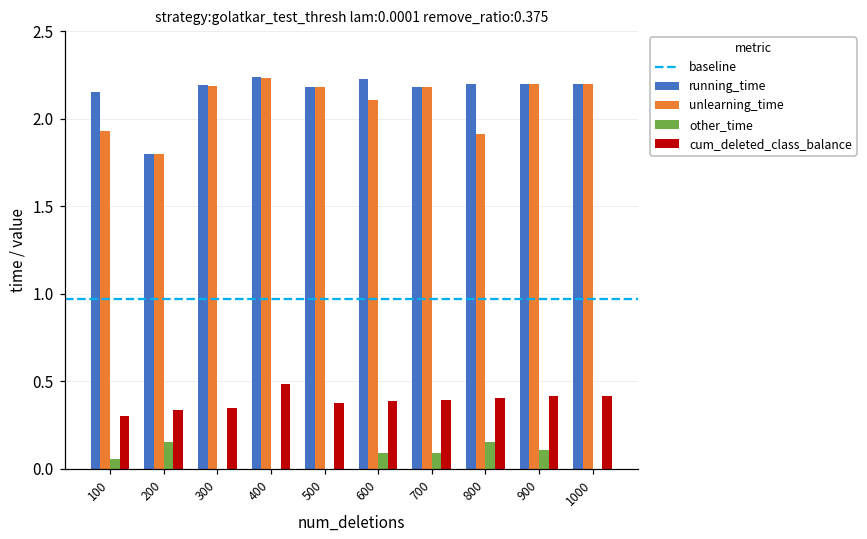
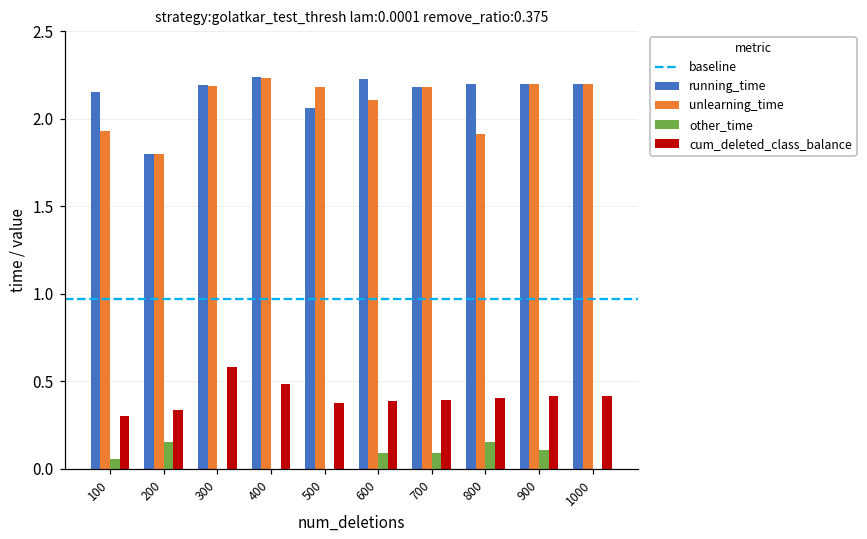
  {
    "running_time": {
      "100": 2.15,
      "200": 1.80,
      "300": 2.19,
      "400": 2.24,
-     "500": 2.18,
+     "500": 2.06,
      "600": 2.23,
      "700": 2.18,
      "800": 2.20,
      "900": 2.20,
      "1000": 2.20
    },
    "unlearning_time": {
      "100": 1.93,
      "200": 1.80,
      "300": 2.19,
      "400": 2.23,
      "500": 2.18,
      "600": 2.11,
      "700": 2.18,
      "800": 1.91,
      "900": 2.20,
      "1000": 2.20
    },
    "other_time": {
      "100": 0.06,
      "200": 0.16,
      "600": 0.09,
      "700": 0.09,
      "800": 0.15,
      "900": 0.11
    },
    "cum_deleted_class_balance": {
      "100": 0.30,
      "200": 0.34,
-     "300": 0.35,
+     "300": 0.58,
      "400": 0.49,
      "500": 0.38,
      "600": 0.39,
      "700": 0.39,
      "800": 0.41,
      "900": 0.42,
      "1000": 0.42
    }
  }
